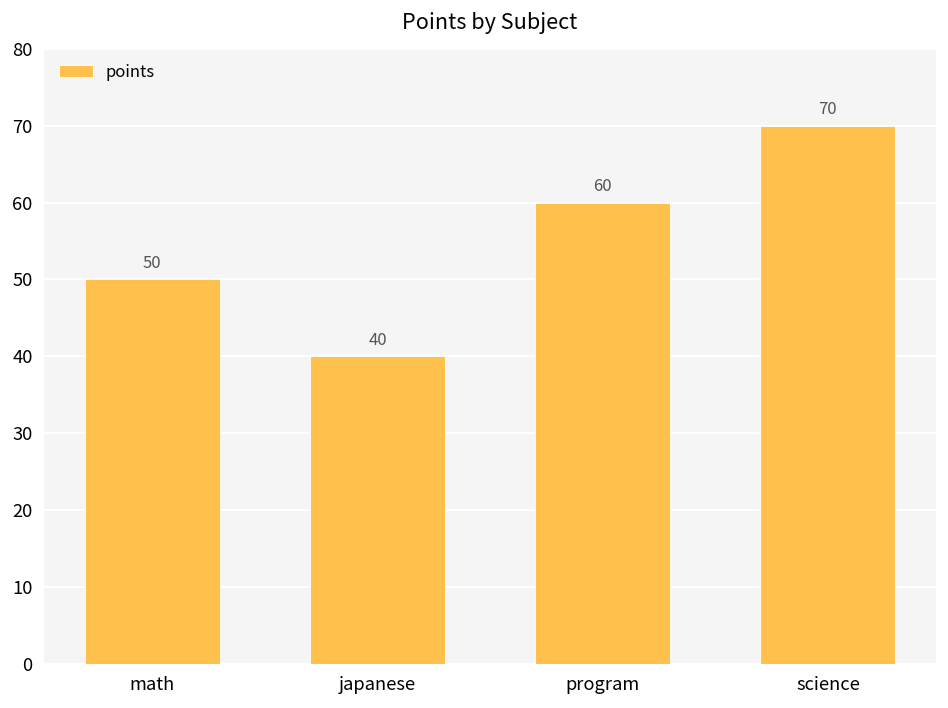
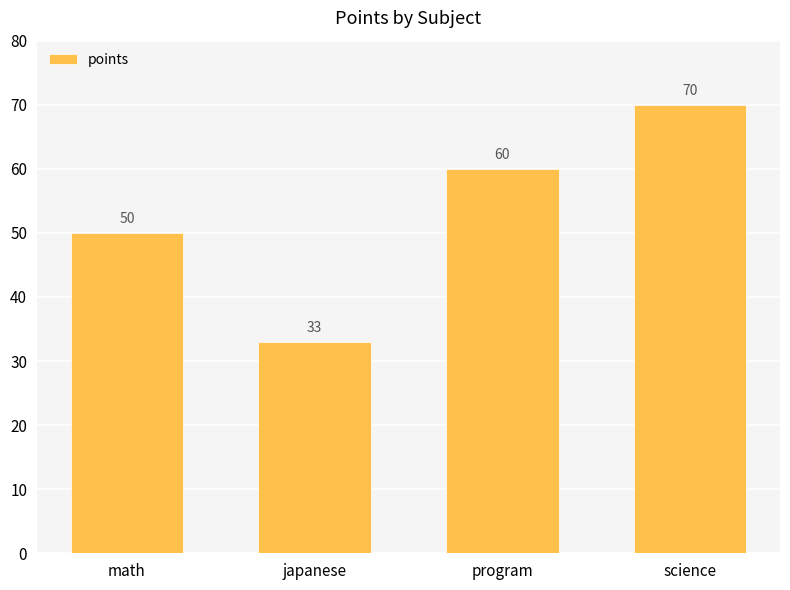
  {
    "math": 50,
-   "japanese": 40,
+   "japanese": 33,
    "program": 60,
    "science": 70
  }
